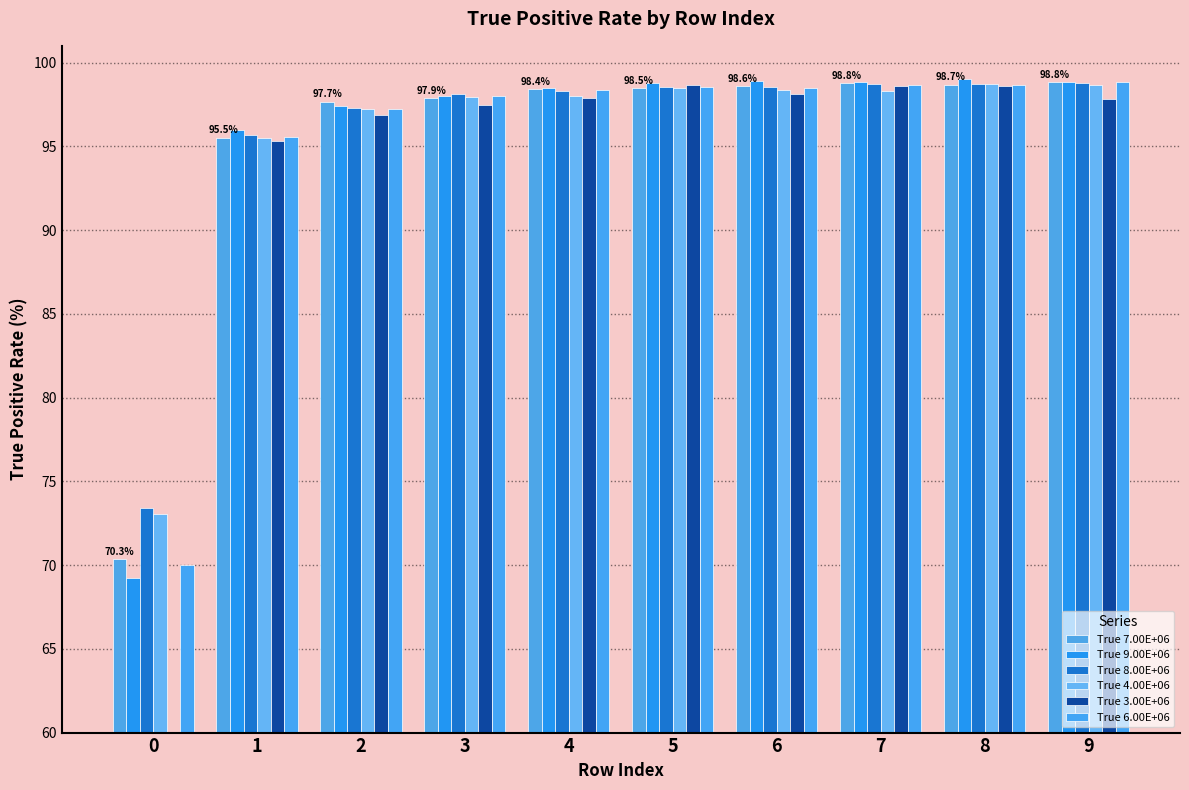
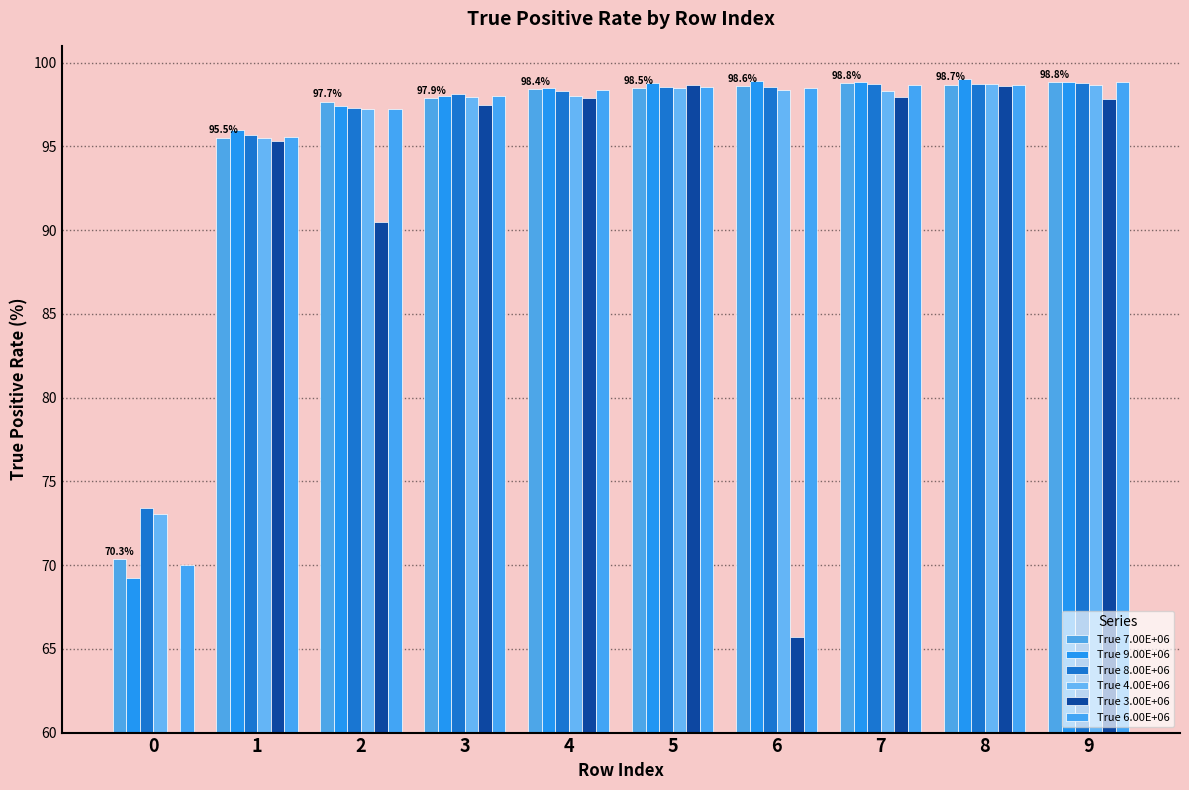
  {
    "True 3.00E+06": {
      "1": 95.3,
-     "2": 96.9,
+     "2": 90.5,
      "3": 97.5,
      "4": 97.9,
      "5": 98.7,
-     "6": 98.1,
-     "7": 98.6,
+     "6": 65.7,
+     "7": 98.0,
      "8": 98.6,
      "9": 97.8
    }
  }
